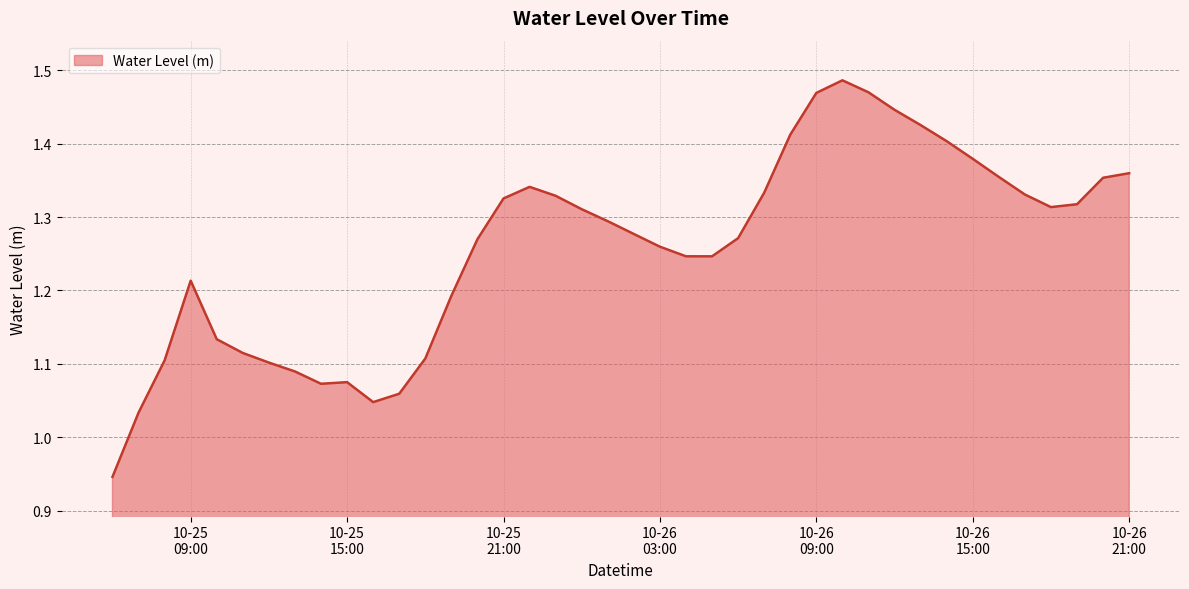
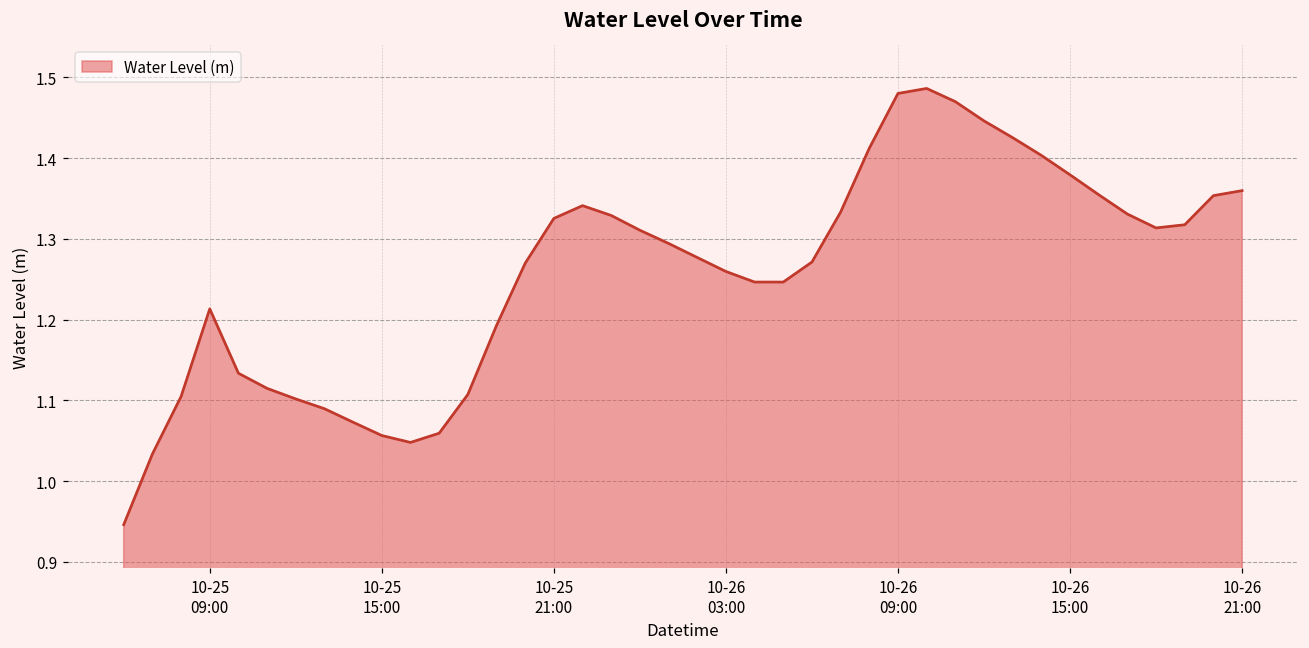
  {
    "10-25 09:00": 1.21,
-   "10-25 15:00": 1.08,
+   "10-25 15:00": 1.06,
    "10-25 21:00": 1.33,
    "10-26 03:00": 1.26,
-   "10-26 09:00": 1.47,
+   "10-26 09:00": 1.48,
    "10-26 15:00": 1.38,
    "10-26 21:00": 1.36
  }
